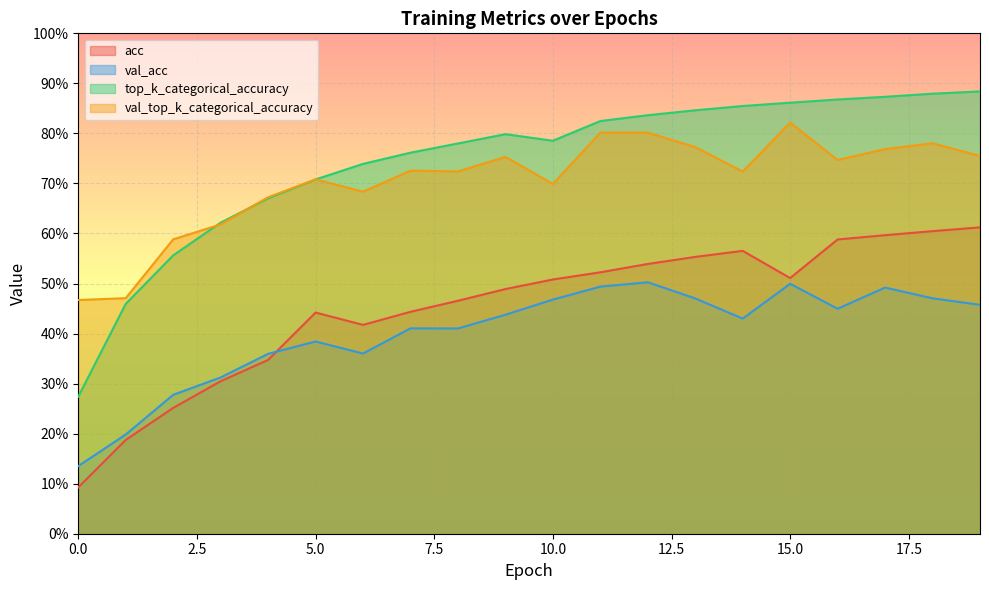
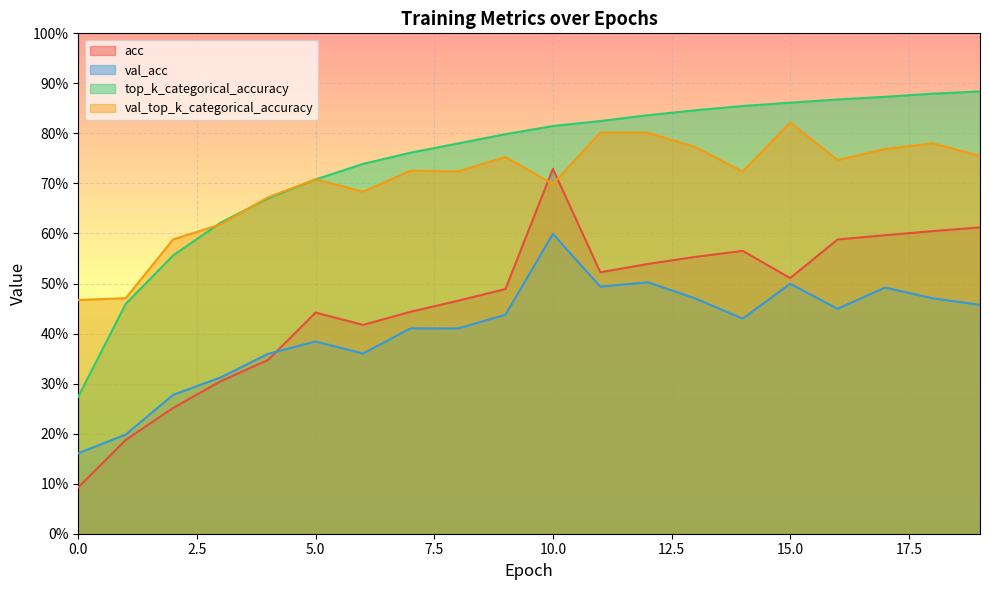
  {
    "acc": {
      "0.0": "9%",
      "5.0": "44%",
-     "10.0": "51%",
+     "10.0": "73%",
      "15.0": "51%"
    },
    "val_acc": {
-     "0.0": "14%",
+     "0.0": "16%",
      "5.0": "38%",
-     "10.0": "47%",
+     "10.0": "60%",
      "15.0": "50%"
    },
    "top_k_categorical_accuracy": {
      "0.0": "27%",
-     "10.0": "79%",
+     "10.0": "81%",
      "15.0": "86%"
    },
    "val_top_k_categorical_accuracy": {
      "0.0": "47%",
      "10.0": "70%",
      "15.0": "82%"
    }
  }
